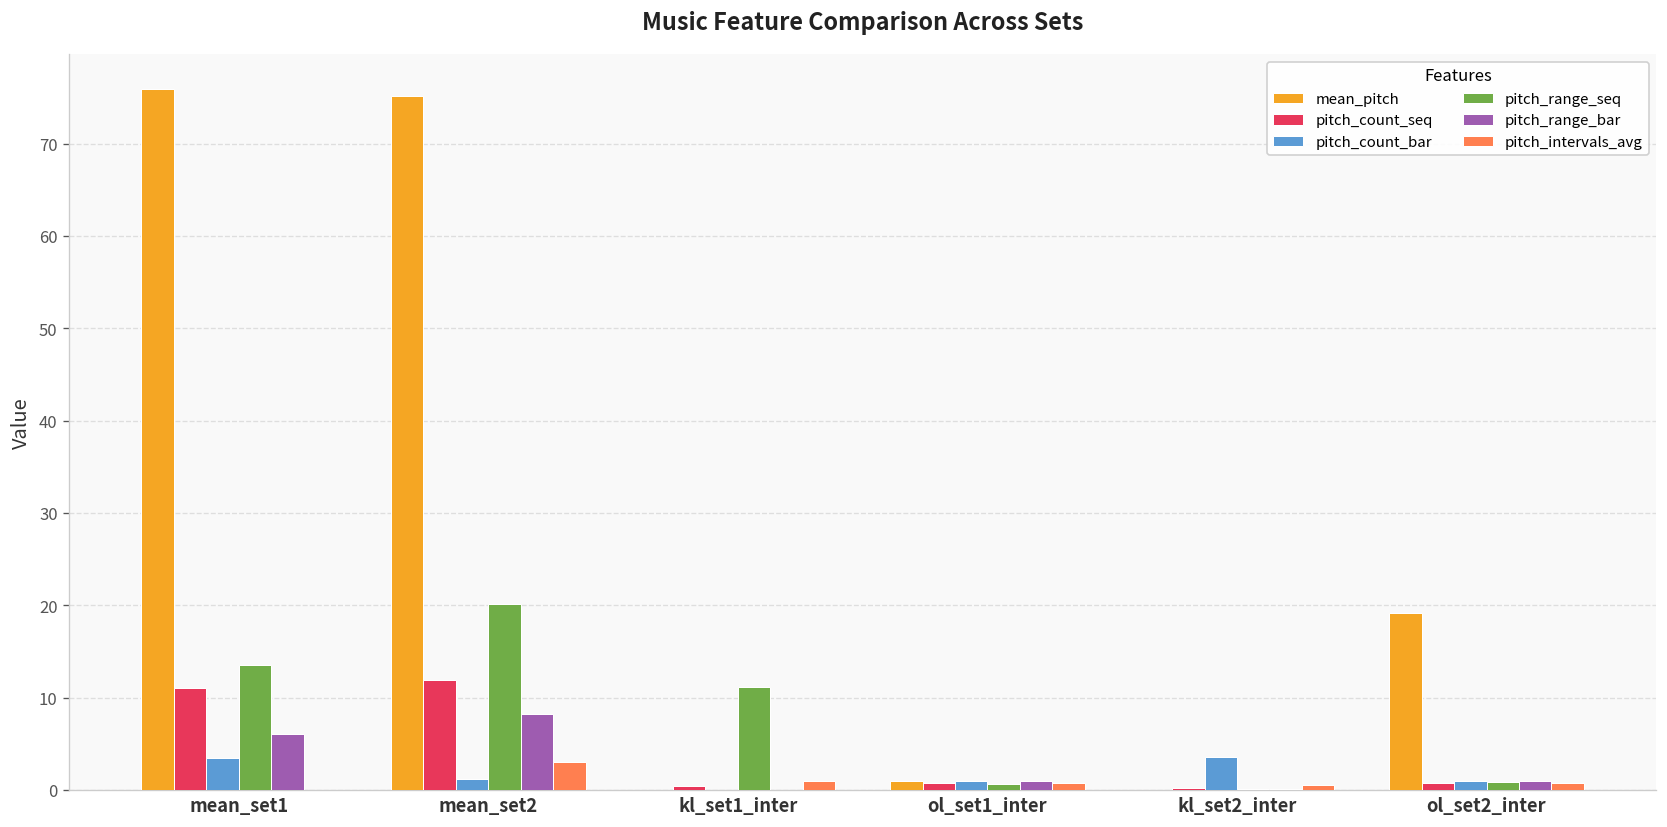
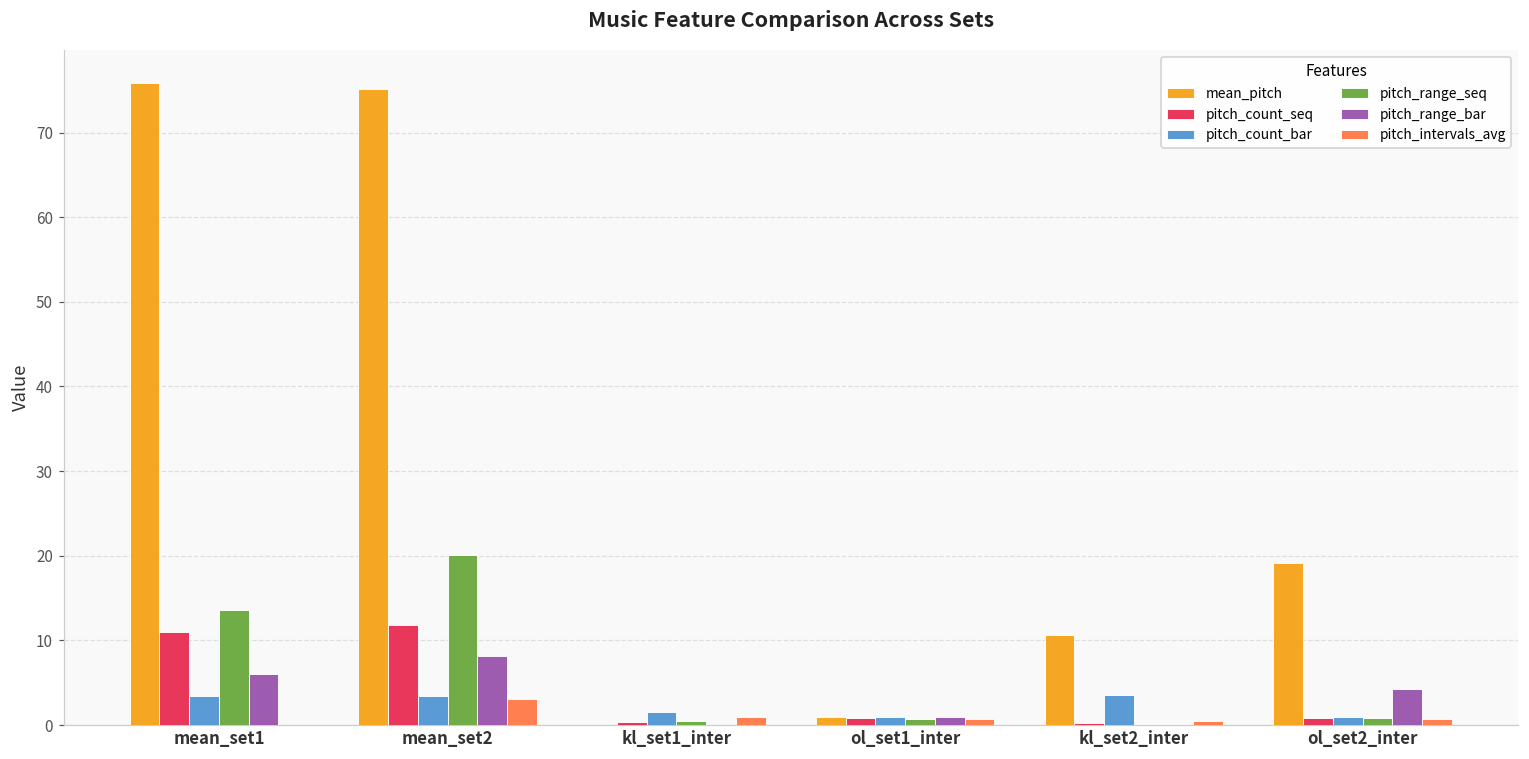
  {
    "mean_pitch": {
      "mean_set1": 76,
      "mean_set2": 75,
      "ol_set1_inter": 1,
-     "kl_set2_inter": 0,
+     "kl_set2_inter": 11,
      "ol_set2_inter": 19
    },
    "pitch_count_seq": {
      "mean_set1": 11,
      "mean_set2": 12,
      "kl_set1_inter": 0,
      "ol_set1_inter": 1,
      "ol_set2_inter": 1
    },
    "pitch_count_bar": {
      "mean_set1": 3,
-     "mean_set2": 1,
-     "kl_set1_inter": 0,
+     "mean_set2": 3,
+     "kl_set1_inter": 2,
      "ol_set1_inter": 1,
      "kl_set2_inter": 4,
      "ol_set2_inter": 1
    },
    "pitch_range_seq": {
      "mean_set1": 14,
      "mean_set2": 20,
-     "kl_set1_inter": 11,
+     "kl_set1_inter": 1,
      "ol_set1_inter": 1,
      "ol_set2_inter": 1
    },
    "pitch_range_bar": {
      "mean_set1": 6,
      "mean_set2": 8,
      "ol_set1_inter": 1,
-     "ol_set2_inter": 1
+     "ol_set2_inter": 4
    },
    "pitch_intervals_avg": {
      "mean_set2": 3,
      "kl_set1_inter": 1,
      "ol_set1_inter": 1,
      "kl_set2_inter": 1,
      "ol_set2_inter": 1
    }
  }
